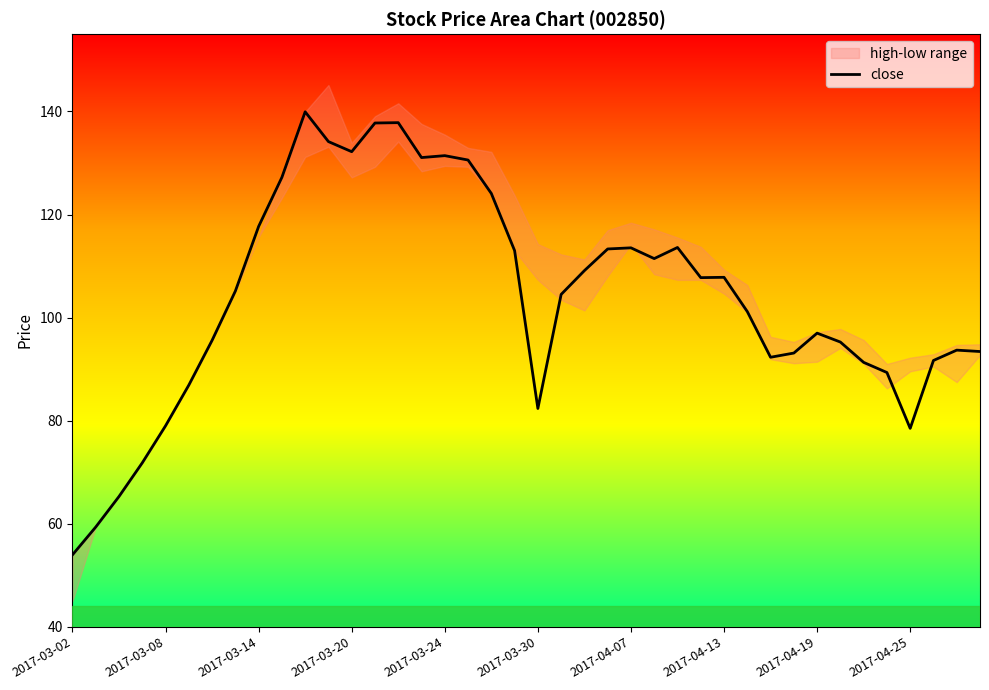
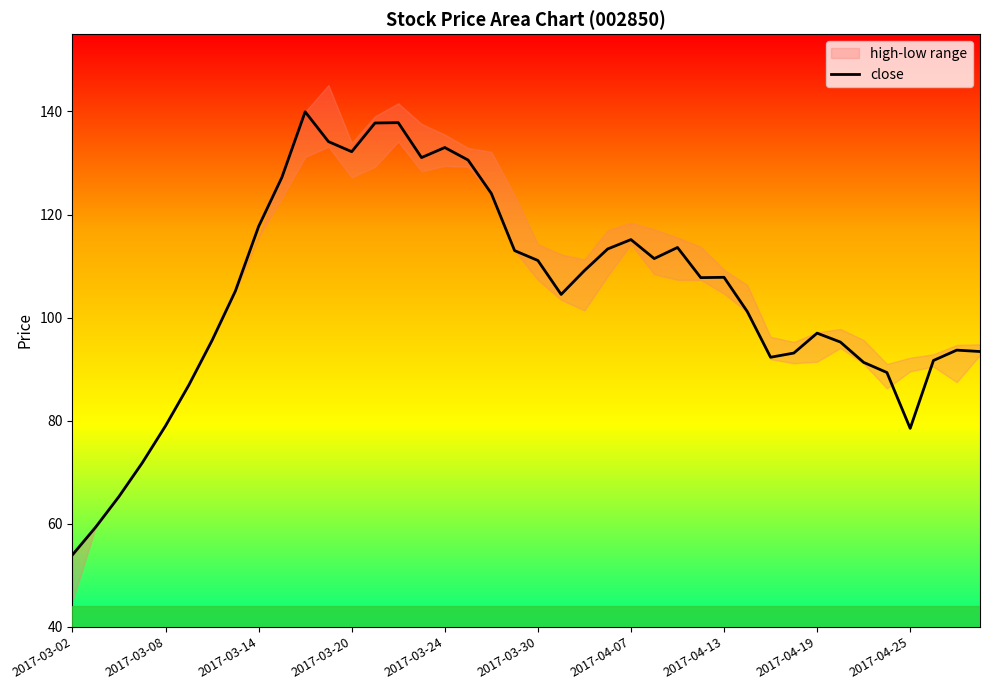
  {
    "close": {
      "2017-03-14": 118,
      "2017-03-20": 132,
-     "2017-03-24": 131,
-     "2017-03-30": 82,
-     "2017-04-07": 114,
+     "2017-03-24": 133,
+     "2017-03-30": 111,
+     "2017-04-07": 115,
      "2017-04-13": 108,
      "2017-04-25": 78
    }
  }
